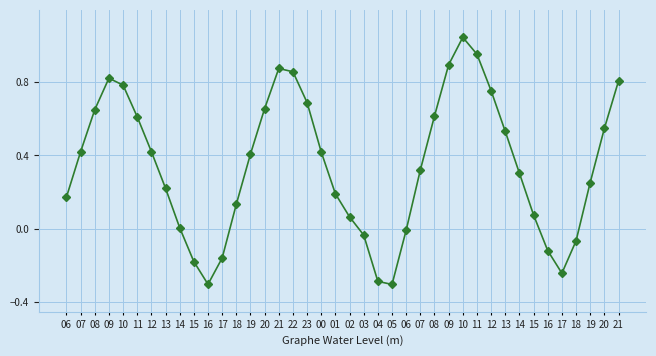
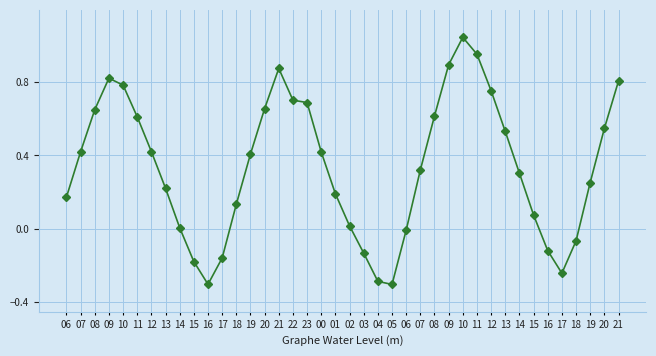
  {
-   "22": 0.86,
+   "22": 0.70,
    "23": 0.69,
    "00": 0.42,
    "01": 0.19,
-   "02": 0.06,
-   "03": -0.04,
+   "02": 0.01,
+   "03": -0.13,
    "04": -0.29,
    "05": -0.31
  }
